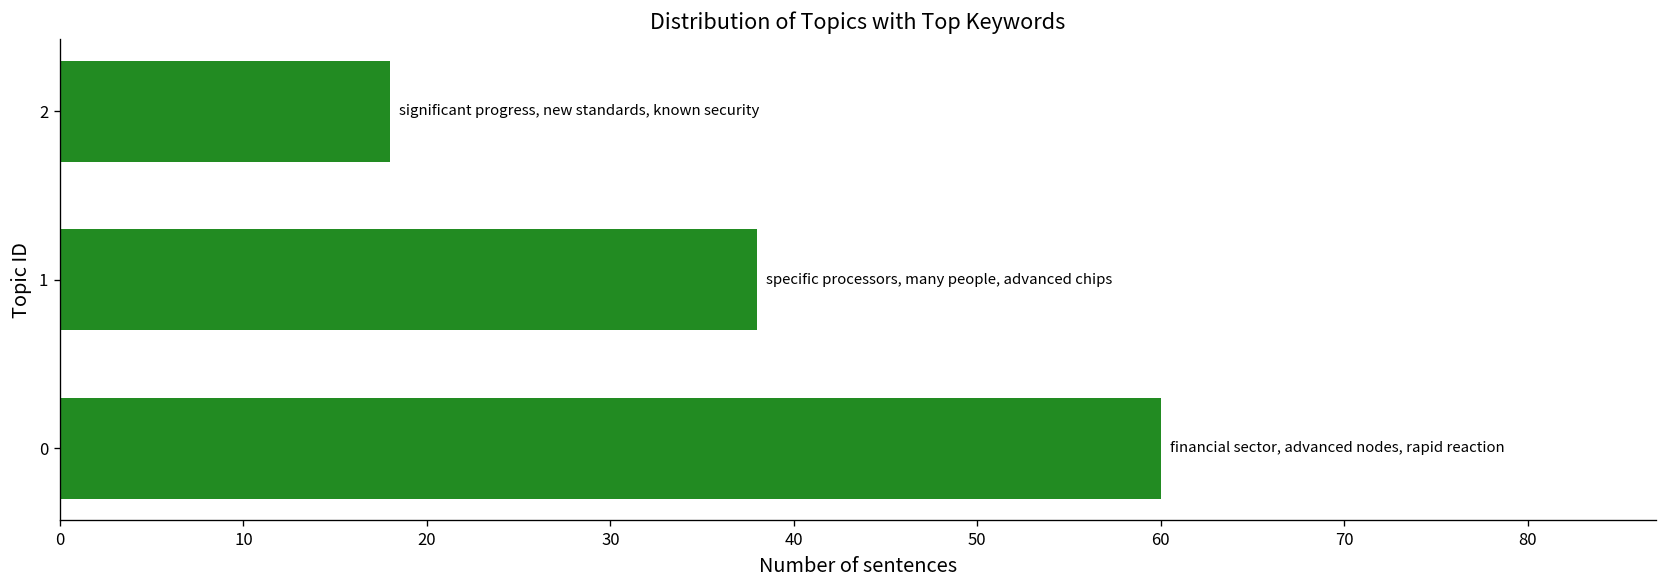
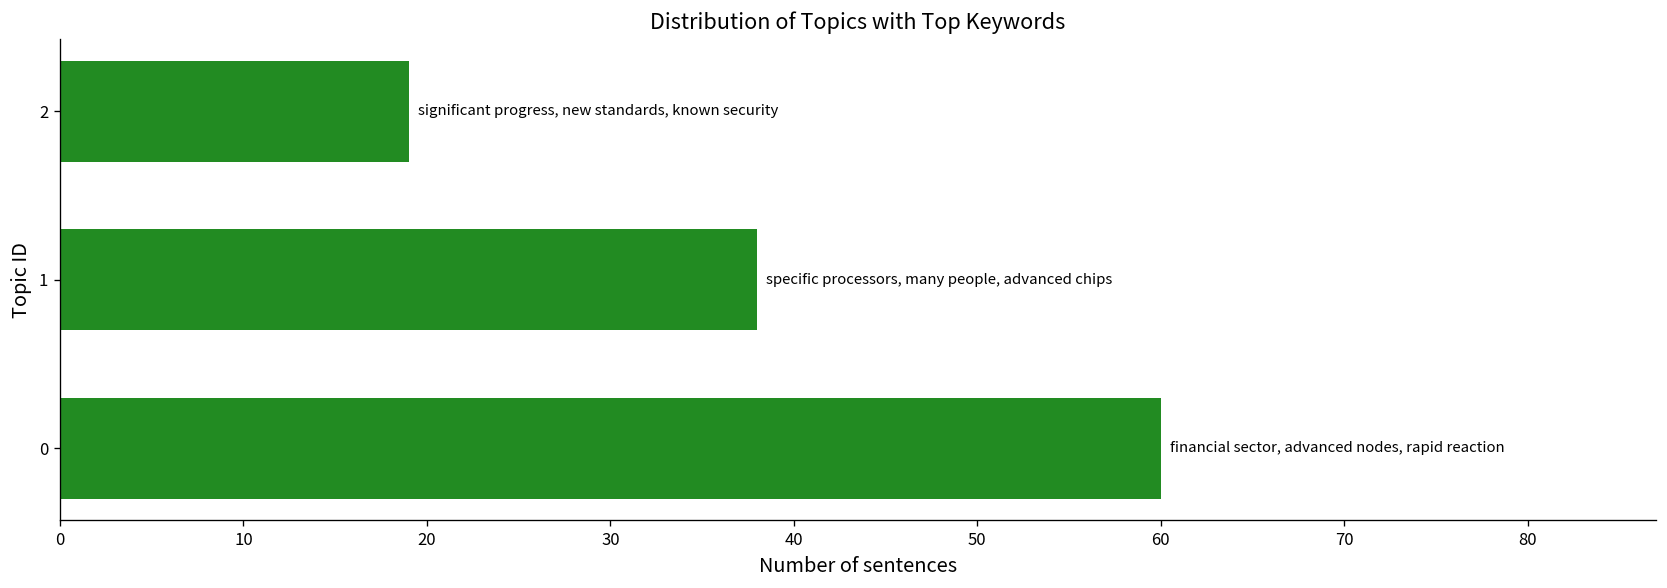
  {
-   "2": 18,
+   "2": 19,
    "1": 38,
    "0": 60
  }
